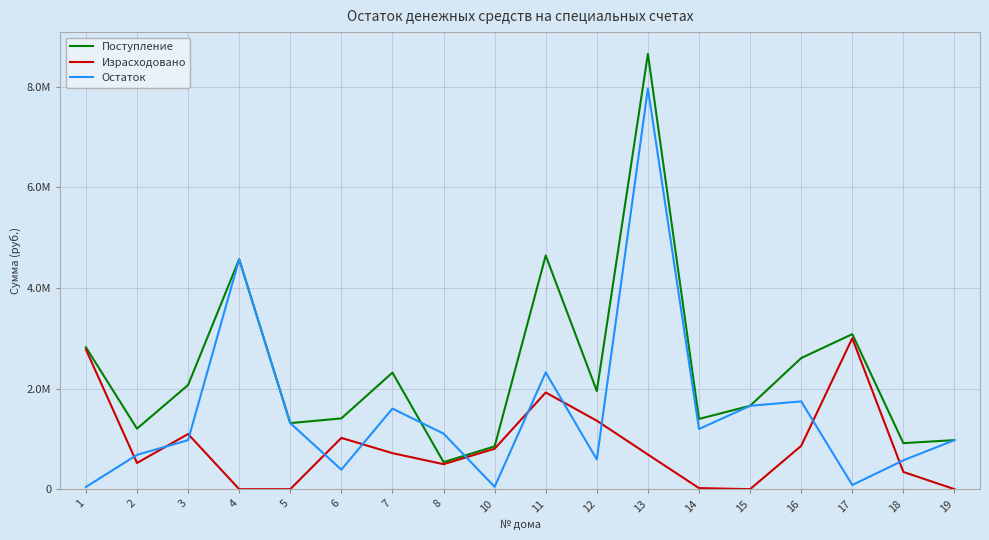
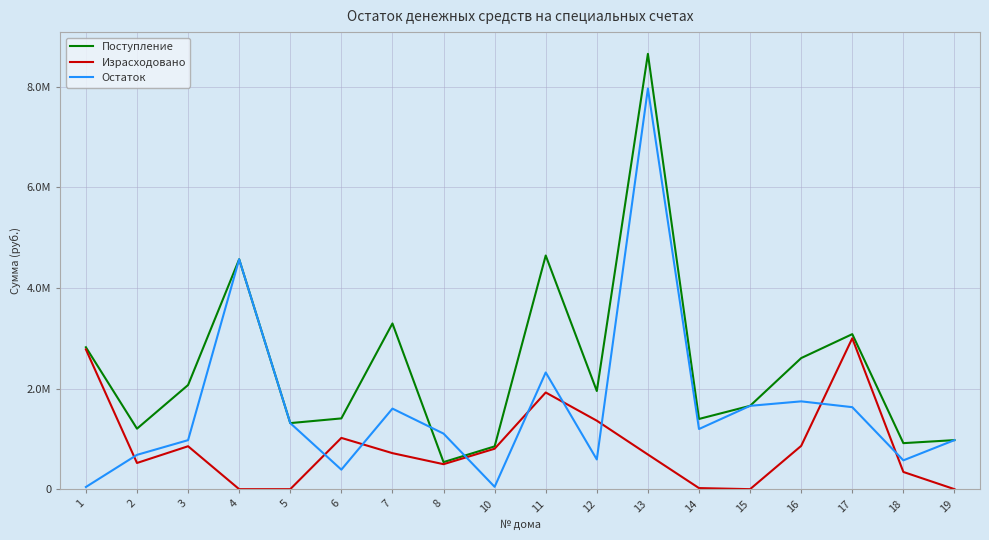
  {
    "Поступление": {
      "2": 1200000,
      "3": 2100000,
      "6": 1400000,
-     "7": 2300000,
+     "7": 3300000,
      "11": 4600000,
      "12": 2000000,
      "13": 8700000,
      "14": 1400000,
      "16": 2600000,
      "17": 3100000,
      "18": 900000
    },
    "Израсходовано": {
      "2": 500000,
-     "3": 1100000,
+     "3": 900000,
      "4": 0,
      "5": 0,
      "6": 1000000,
      "7": 700000,
      "11": 1900000,
      "12": 1400000,
      "13": 700000,
      "14": 0,
      "15": 0,
      "16": 900000,
      "17": 3000000,
      "18": 300000,
      "19": 0
    },
    "Остаток": {
      "1": 0,
      "2": 700000,
      "3": 1000000,
      "6": 400000,
      "7": 1600000,
      "8": 1100000,
      "10": 0,
      "11": 2300000,
      "12": 600000,
      "13": 8000000,
      "14": 1200000,
      "16": 1700000,
-     "17": 100000,
+     "17": 1600000,
      "18": 600000
    }
  }
